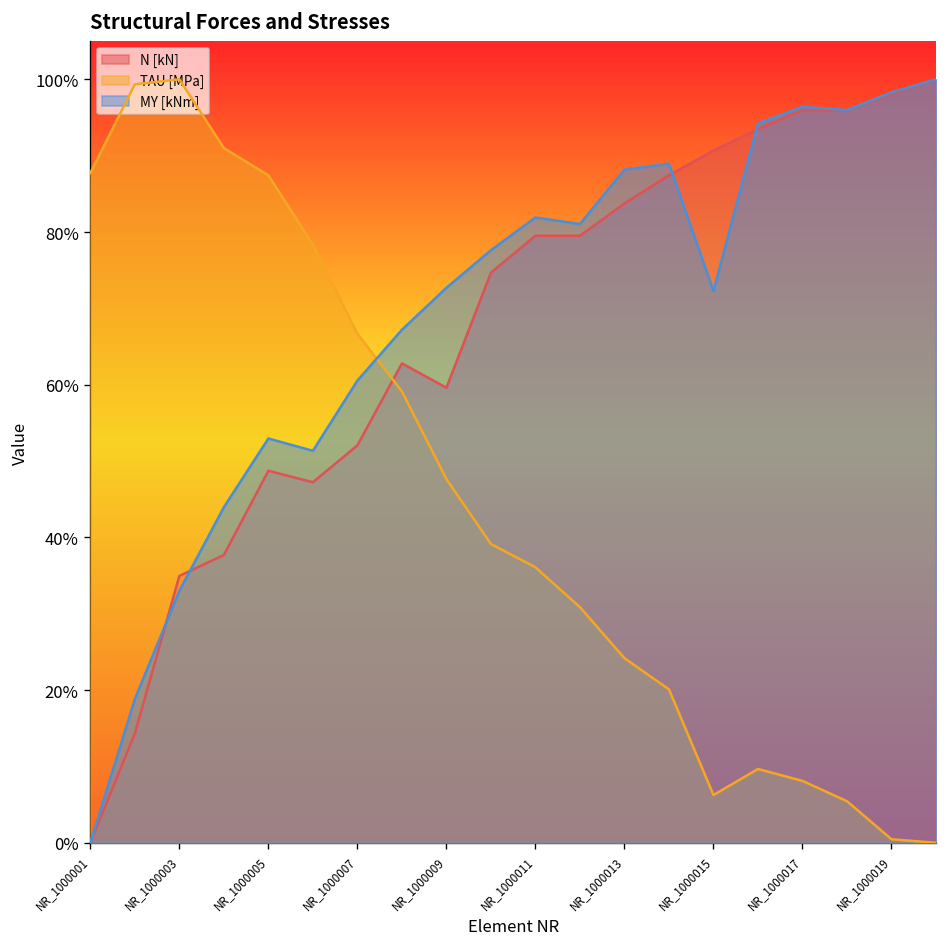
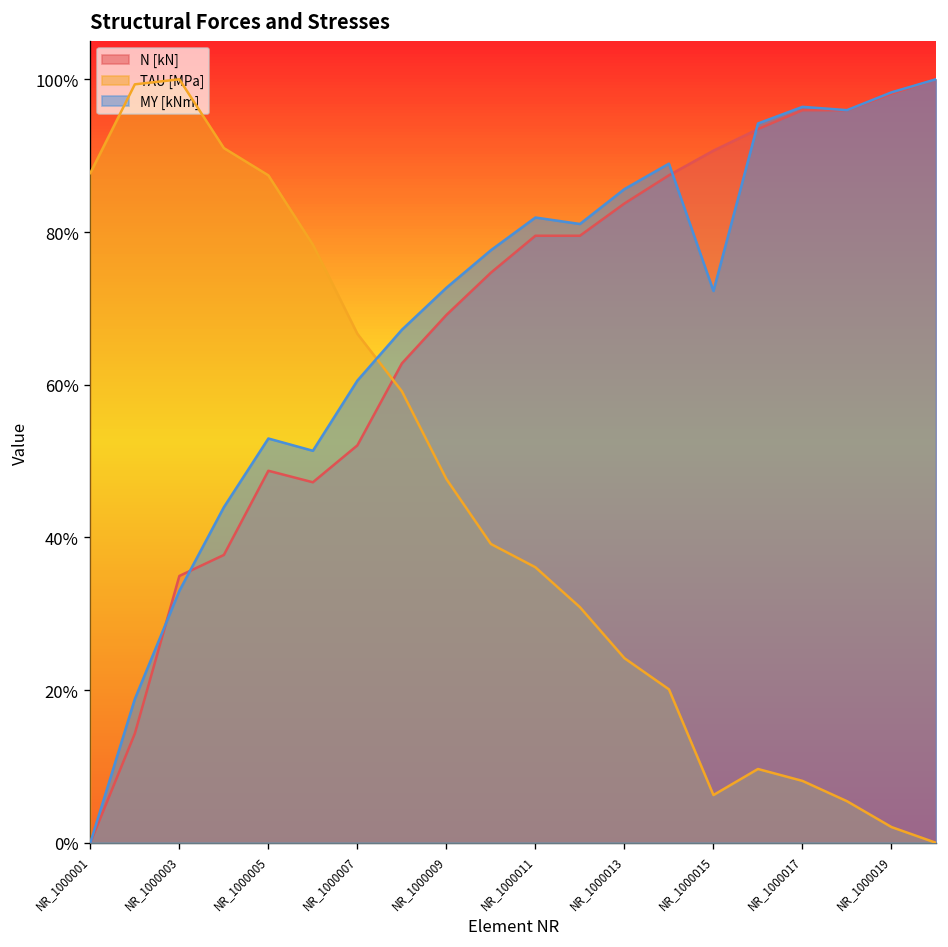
  {
    "N [kN]": {
      "NR_1000003": "35%",
      "NR_1000005": "49%",
      "NR_1000007": "52%",
-     "NR_1000009": "60%",
+     "NR_1000009": "69%",
      "NR_1000011": "80%",
      "NR_1000013": "84%",
      "NR_1000015": "91%",
      "NR_1000017": "96%"
    },
    "TAU [MPa]": {
      "NR_1000001": "88%",
      "NR_1000005": "87%",
      "NR_1000007": "67%",
      "NR_1000009": "48%",
      "NR_1000011": "36%",
      "NR_1000013": "24%",
      "NR_1000015": "6%",
      "NR_1000017": "8%",
-     "NR_1000019": "0%"
+     "NR_1000019": "2%"
    },
    "MY [kNm]": {
      "NR_1000003": "33%",
      "NR_1000005": "53%",
      "NR_1000007": "61%",
      "NR_1000009": "73%",
      "NR_1000011": "82%",
-     "NR_1000013": "88%",
+     "NR_1000013": "86%",
      "NR_1000015": "72%",
      "NR_1000017": "96%"
    }
  }
